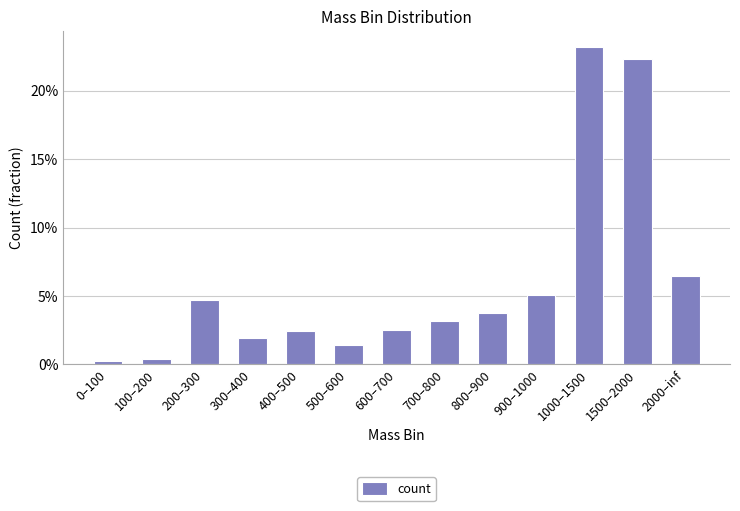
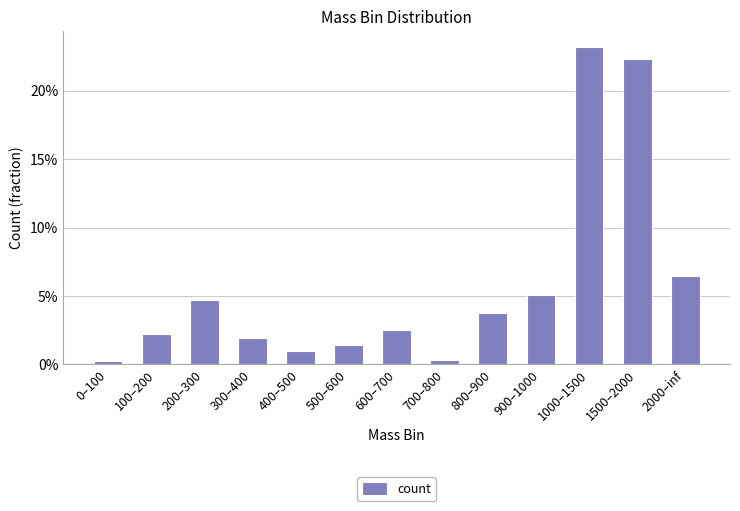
  {
    "0–100": "0.2%",
-   "100–200": "0.4%",
+   "100–200": "2.2%",
    "200–300": "4.7%",
    "300–400": "1.9%",
-   "400–500": "2.4%",
+   "400–500": "1.0%",
    "500–600": "1.5%",
    "600–700": "2.5%",
-   "700–800": "3.2%",
+   "700–800": "0.3%",
    "800–900": "3.8%",
    "900–1000": "5.1%",
    "1000–1500": "23.2%",
    "1500–2000": "22.3%",
    "2000–inf": "6.4%"
  }
